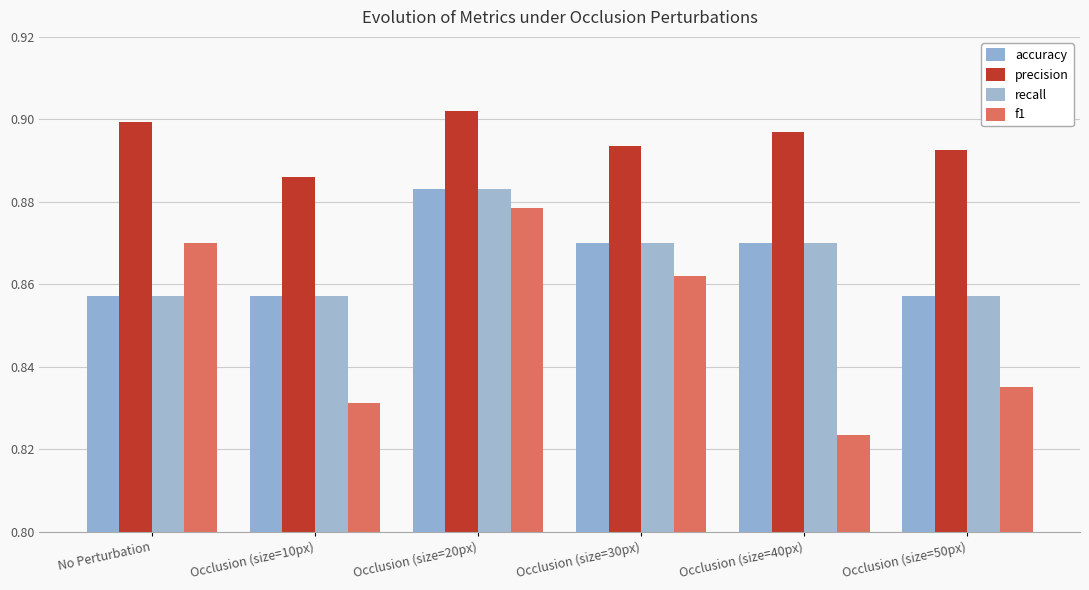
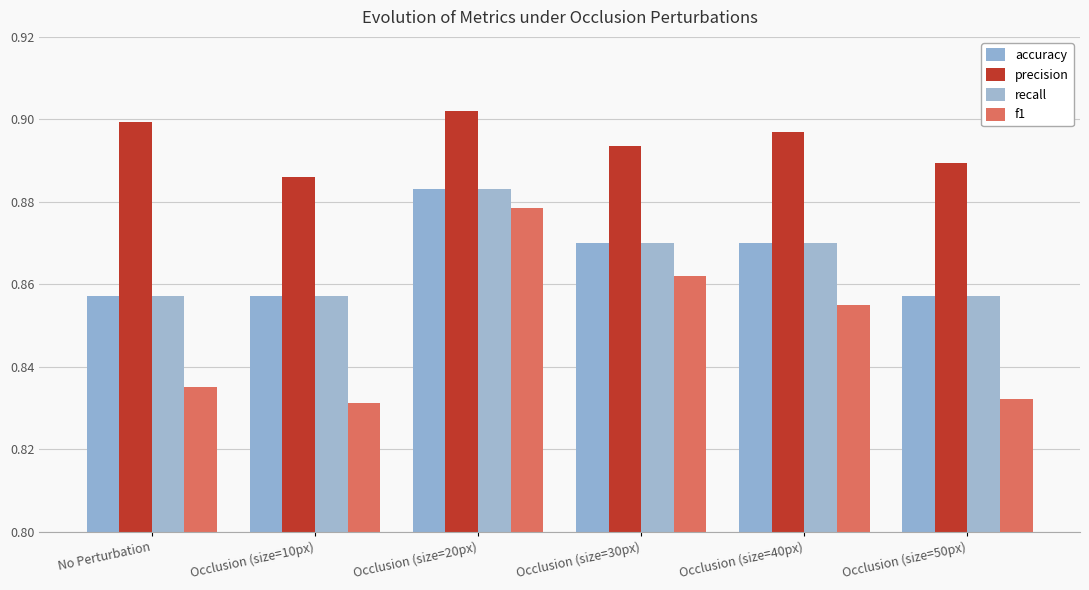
  {
    "precision": {
      "No Perturbation": 0.899,
      "Occlusion (size=10px)": 0.886,
      "Occlusion (size=20px)": 0.902,
      "Occlusion (size=30px)": 0.893,
      "Occlusion (size=40px)": 0.897,
-     "Occlusion (size=50px)": 0.893
+     "Occlusion (size=50px)": 0.889
    },
    "f1": {
-     "No Perturbation": 0.870,
+     "No Perturbation": 0.835,
      "Occlusion (size=10px)": 0.831,
      "Occlusion (size=20px)": 0.879,
      "Occlusion (size=30px)": 0.862,
-     "Occlusion (size=40px)": 0.824,
-     "Occlusion (size=50px)": 0.835
+     "Occlusion (size=40px)": 0.855,
+     "Occlusion (size=50px)": 0.832
    }
  }
